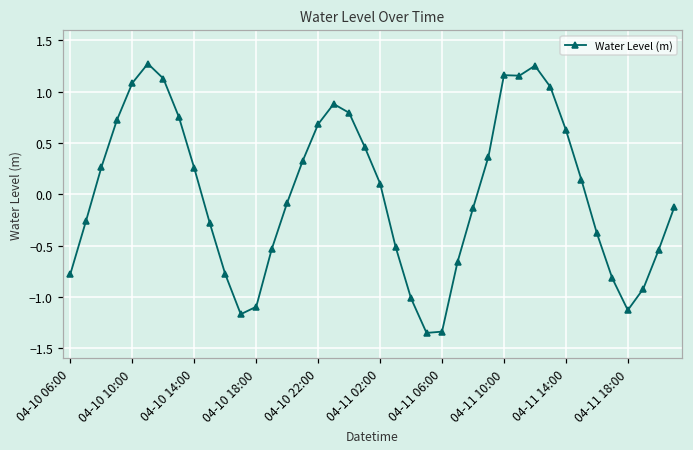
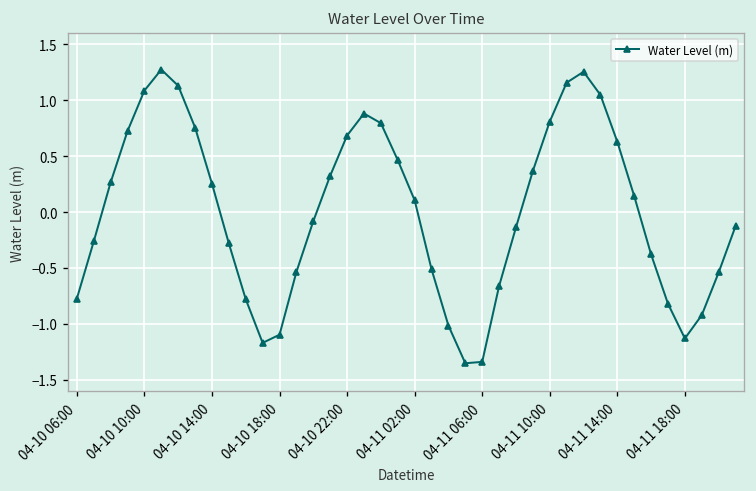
  {
    "04-10 06:00": -0.8,
    "04-10 10:00": 1.1,
    "04-10 14:00": 0.3,
    "04-10 18:00": -1.1,
    "04-10 22:00": 0.7,
    "04-11 02:00": 0.1,
    "04-11 06:00": -1.3,
-   "04-11 10:00": 1.2,
+   "04-11 10:00": 0.8,
    "04-11 14:00": 0.6,
    "04-11 18:00": -1.1
  }
